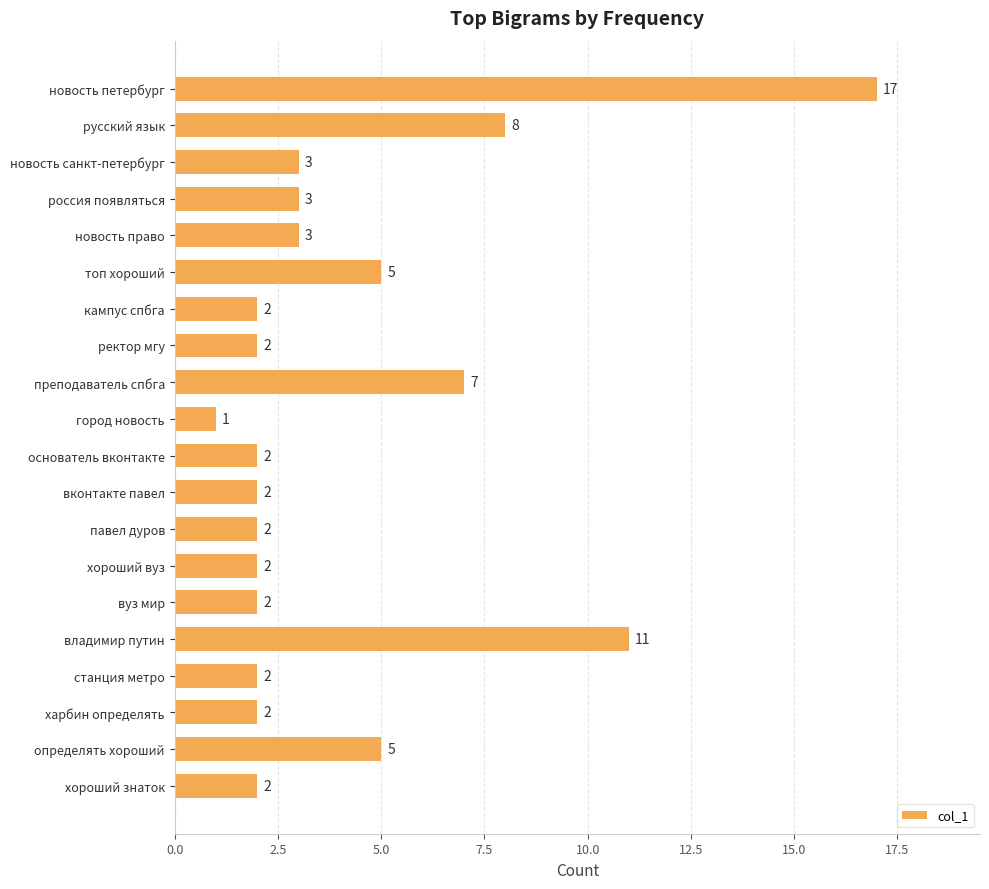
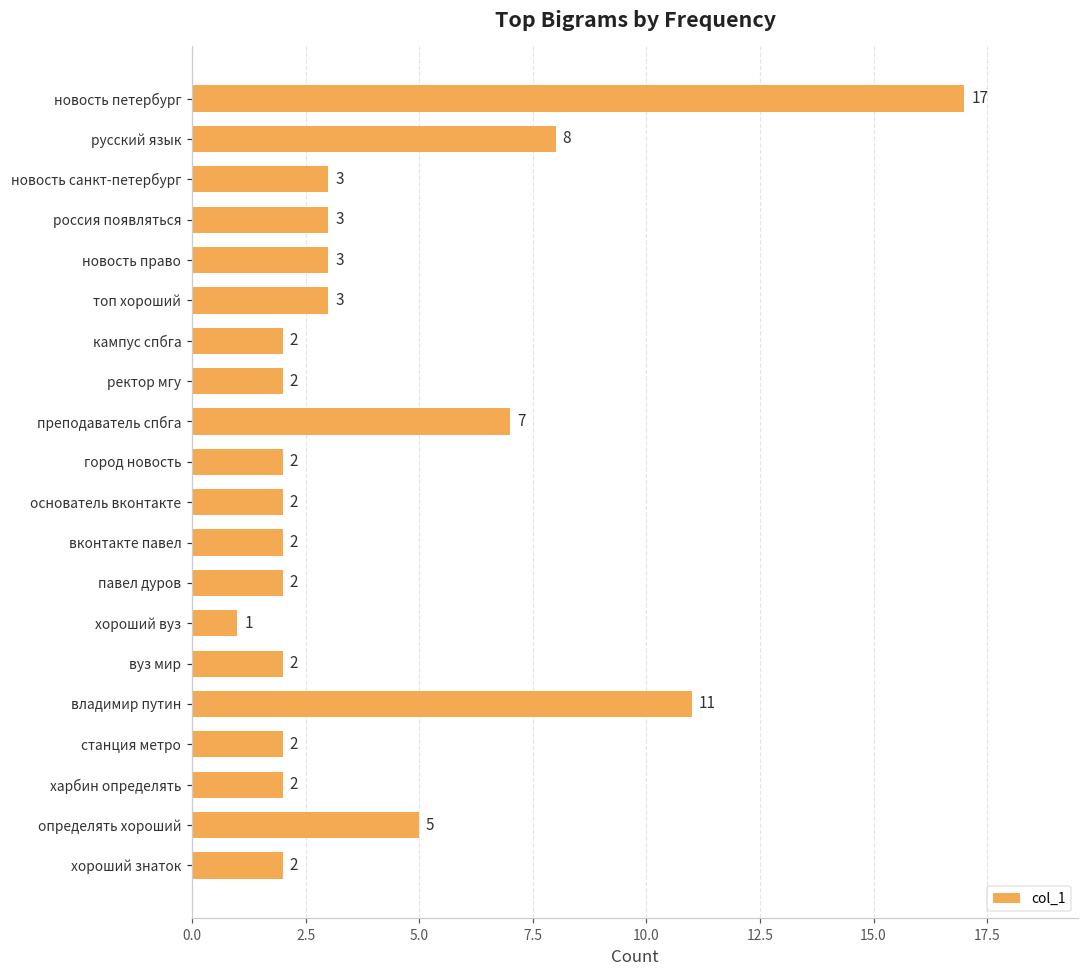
  {
    "новость петербург": 17,
    "русский язык": 8,
    "новость санкт-петербург": 3,
    "россия появляться": 3,
    "новость право": 3,
-   "топ хороший": 5,
+   "топ хороший": 3,
    "кампус спбга": 2,
    "ректор мгу": 2,
    "преподаватель спбга": 7,
-   "город новость": 1,
+   "город новость": 2,
    "основатель вконтакте": 2,
    "вконтакте павел": 2,
    "павел дуров": 2,
-   "хороший вуз": 2,
+   "хороший вуз": 1,
    "вуз мир": 2,
    "владимир путин": 11,
    "станция метро": 2,
    "харбин определять": 2,
    "определять хороший": 5,
    "хороший знаток": 2
  }
